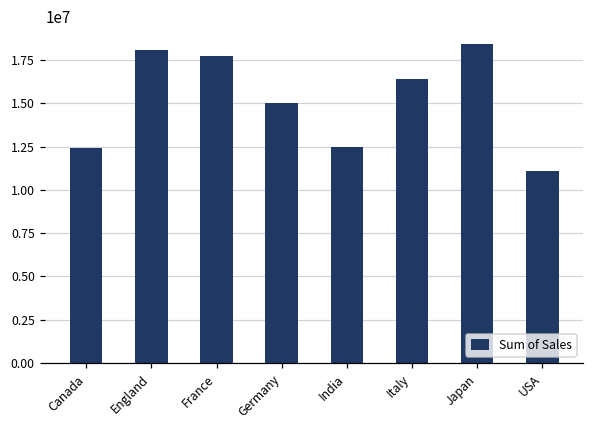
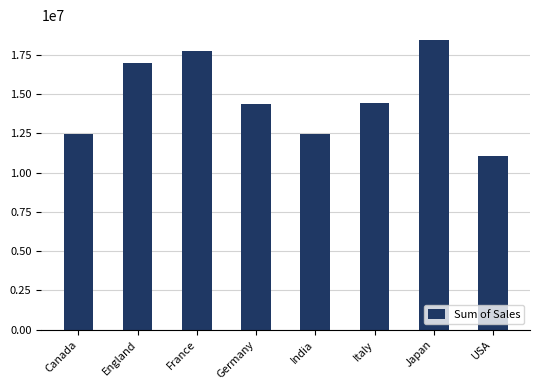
  {
    "Canada": 12400000,
-   "England": 18100000,
+   "England": 17000000,
    "France": 17700000,
-   "Germany": 15000000,
+   "Germany": 14300000,
    "India": 12500000,
-   "Italy": 16400000,
+   "Italy": 14400000,
    "Japan": 18400000,
    "USA": 11100000
  }
